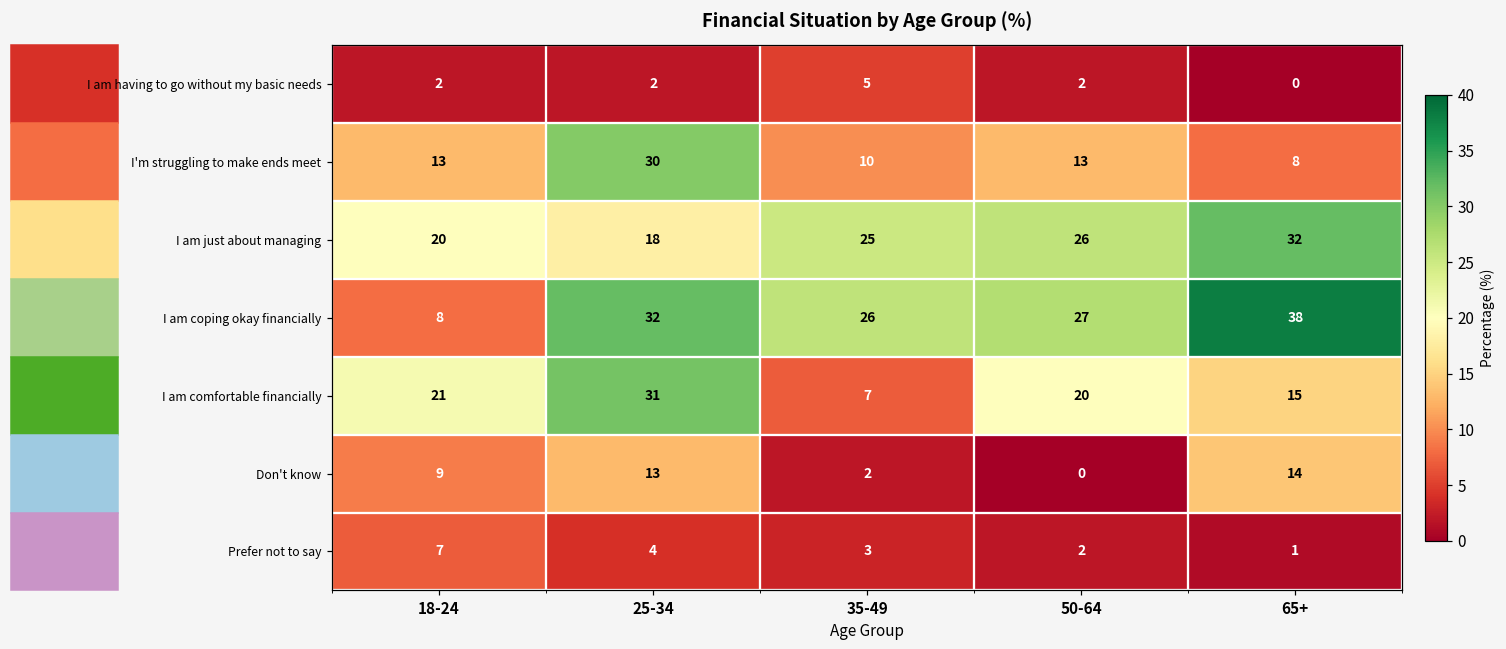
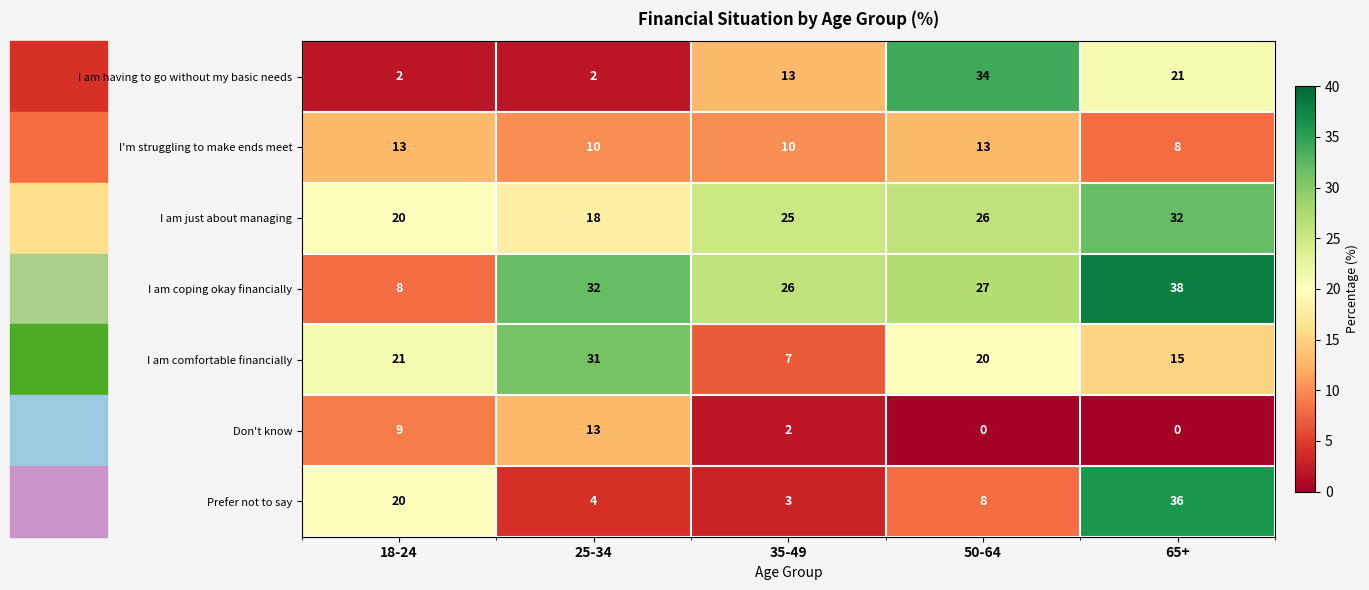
  {
    "I am having to go without my basic needs": {
      "18-24": 2,
      "25-34": 2,
-     "35-49": 5,
-     "50-64": 2,
-     "65+": 0
+     "35-49": 13,
+     "50-64": 34,
+     "65+": 21
    },
    "I'm struggling to make ends meet": {
      "18-24": 13,
-     "25-34": 30,
+     "25-34": 10,
      "35-49": 10,
      "50-64": 13,
      "65+": 8
    },
    "I am just about managing": {
      "18-24": 20,
      "25-34": 18,
      "35-49": 25,
      "50-64": 26,
      "65+": 32
    },
    "I am coping okay financially": {
      "18-24": 8,
      "25-34": 32,
      "35-49": 26,
      "50-64": 27,
      "65+": 38
    },
    "I am comfortable financially": {
      "18-24": 21,
      "25-34": 31,
      "35-49": 7,
      "50-64": 20,
      "65+": 15
    },
    "Don't know": {
      "18-24": 9,
      "25-34": 13,
      "35-49": 2,
      "50-64": 0,
-     "65+": 14
+     "65+": 0
    },
    "Prefer not to say": {
-     "18-24": 7,
+     "18-24": 20,
      "25-34": 4,
      "35-49": 3,
-     "50-64": 2,
-     "65+": 1
+     "50-64": 8,
+     "65+": 36
    }
  }
